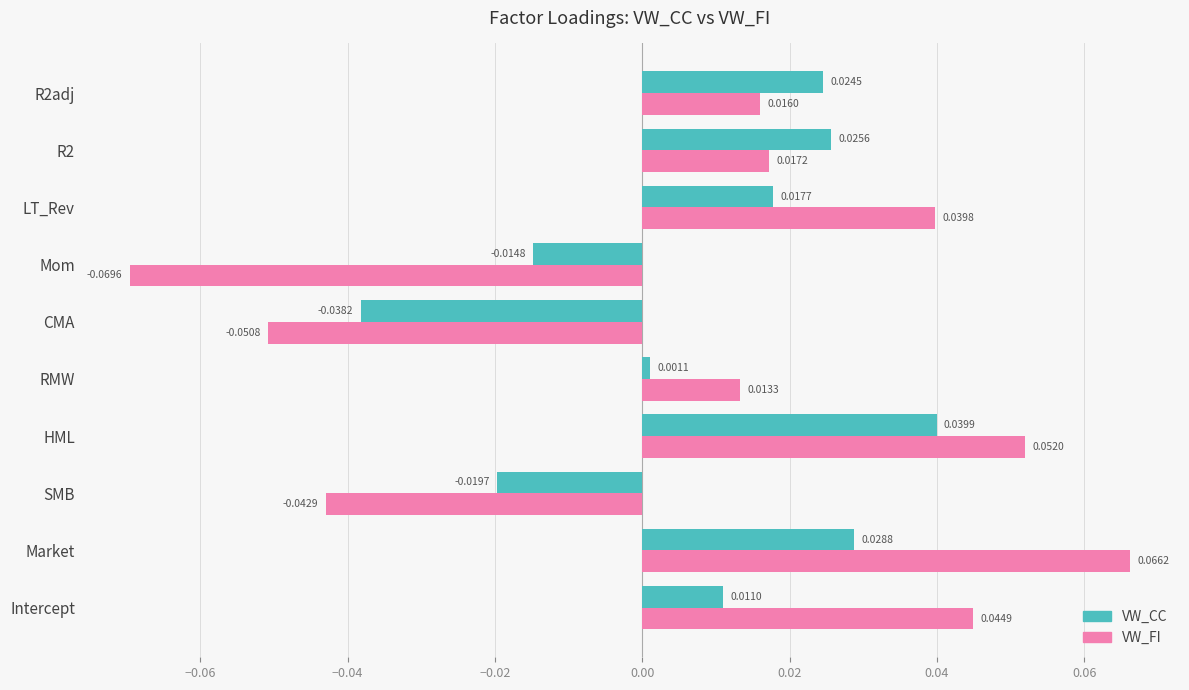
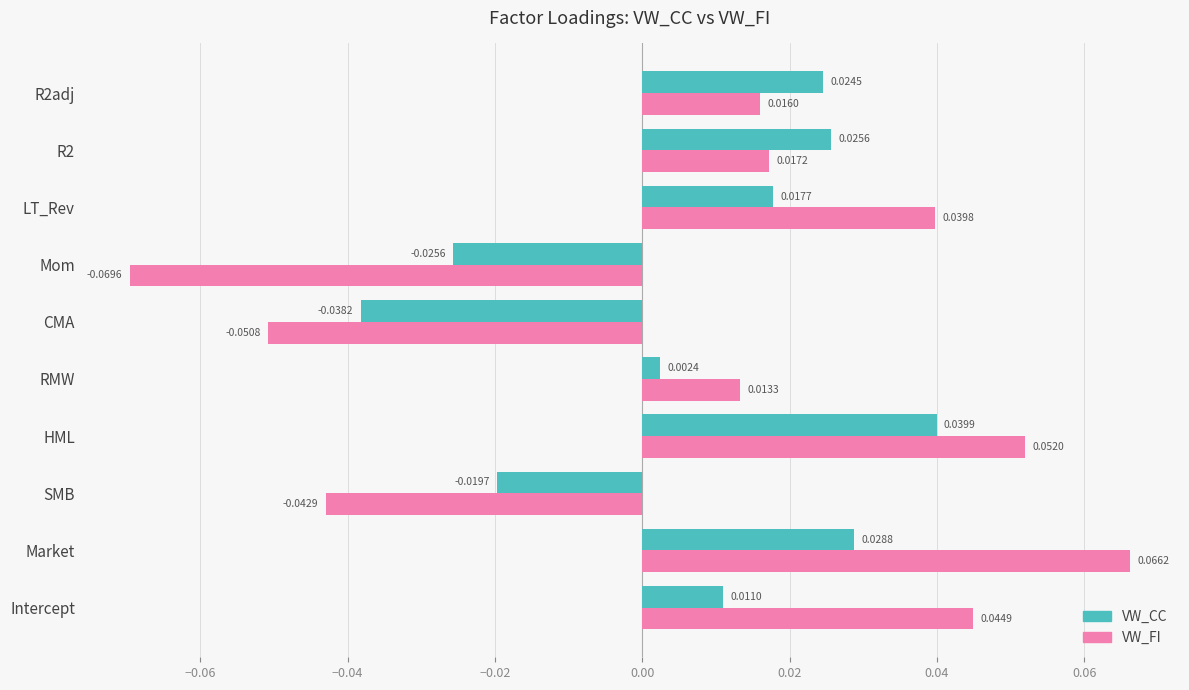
  {
    "VW_CC": {
      "R2adj": 0.0245,
      "R2": 0.0256,
      "LT_Rev": 0.0177,
-     "Mom": -0.0148,
+     "Mom": -0.0256,
      "CMA": -0.0382,
-     "RMW": 0.0011,
+     "RMW": 0.0024,
      "HML": 0.0399,
      "SMB": -0.0197,
      "Market": 0.0288,
      "Intercept": 0.0110
    },
    "VW_FI": {
      "R2adj": 0.0160,
      "R2": 0.0172,
      "LT_Rev": 0.0398,
      "Mom": -0.0696,
      "CMA": -0.0508,
      "RMW": 0.0133,
      "HML": 0.0520,
      "SMB": -0.0429,
      "Market": 0.0662,
      "Intercept": 0.0449
    }
  }
